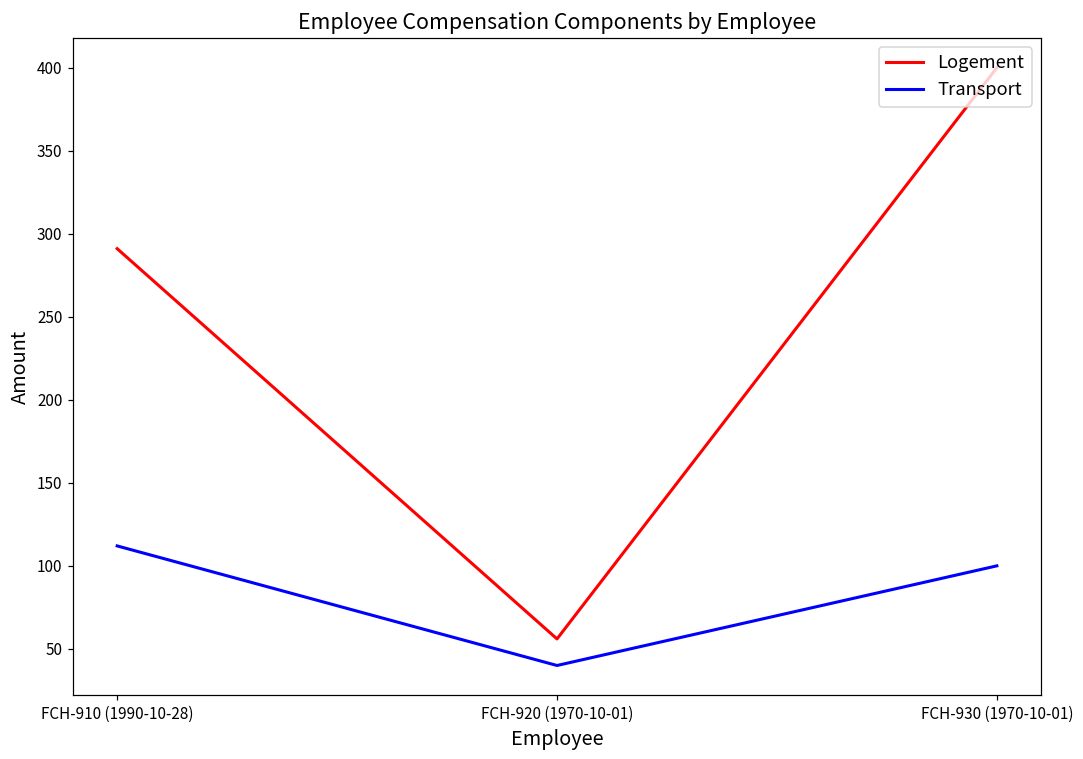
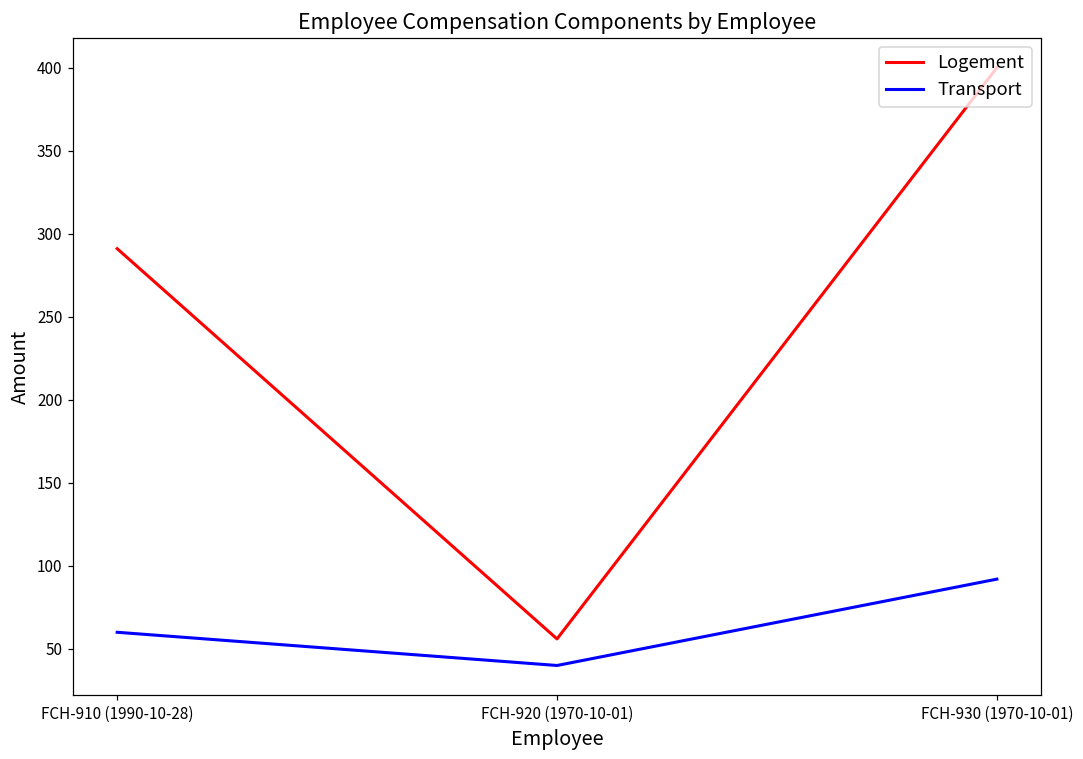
  {
    "Logement": {
      "FCH-910 (1990-10-28)": 291,
      "FCH-920 (1970-10-01)": 56
    },
    "Transport": {
-     "FCH-910 (1990-10-28)": 112,
+     "FCH-910 (1990-10-28)": 60,
      "FCH-920 (1970-10-01)": 40,
-     "FCH-930 (1970-10-01)": 100
+     "FCH-930 (1970-10-01)": 92
    }
  }
